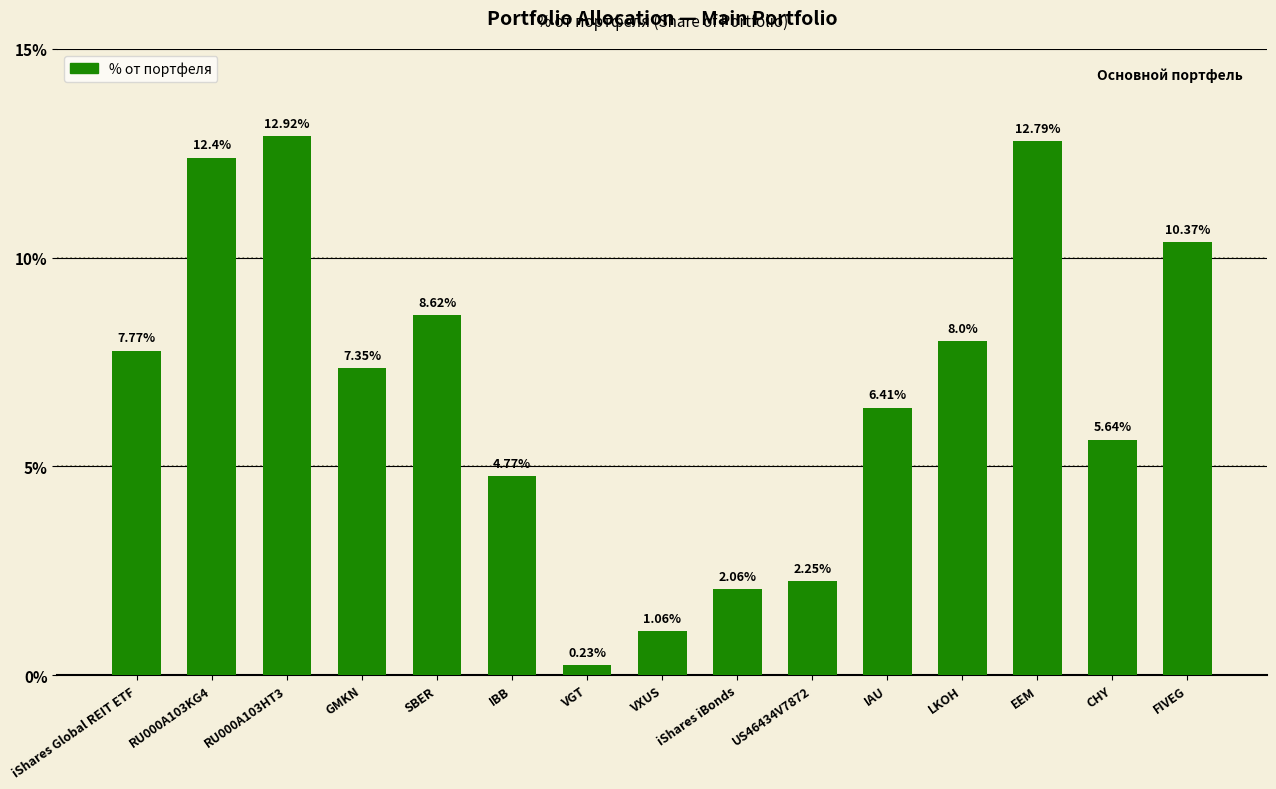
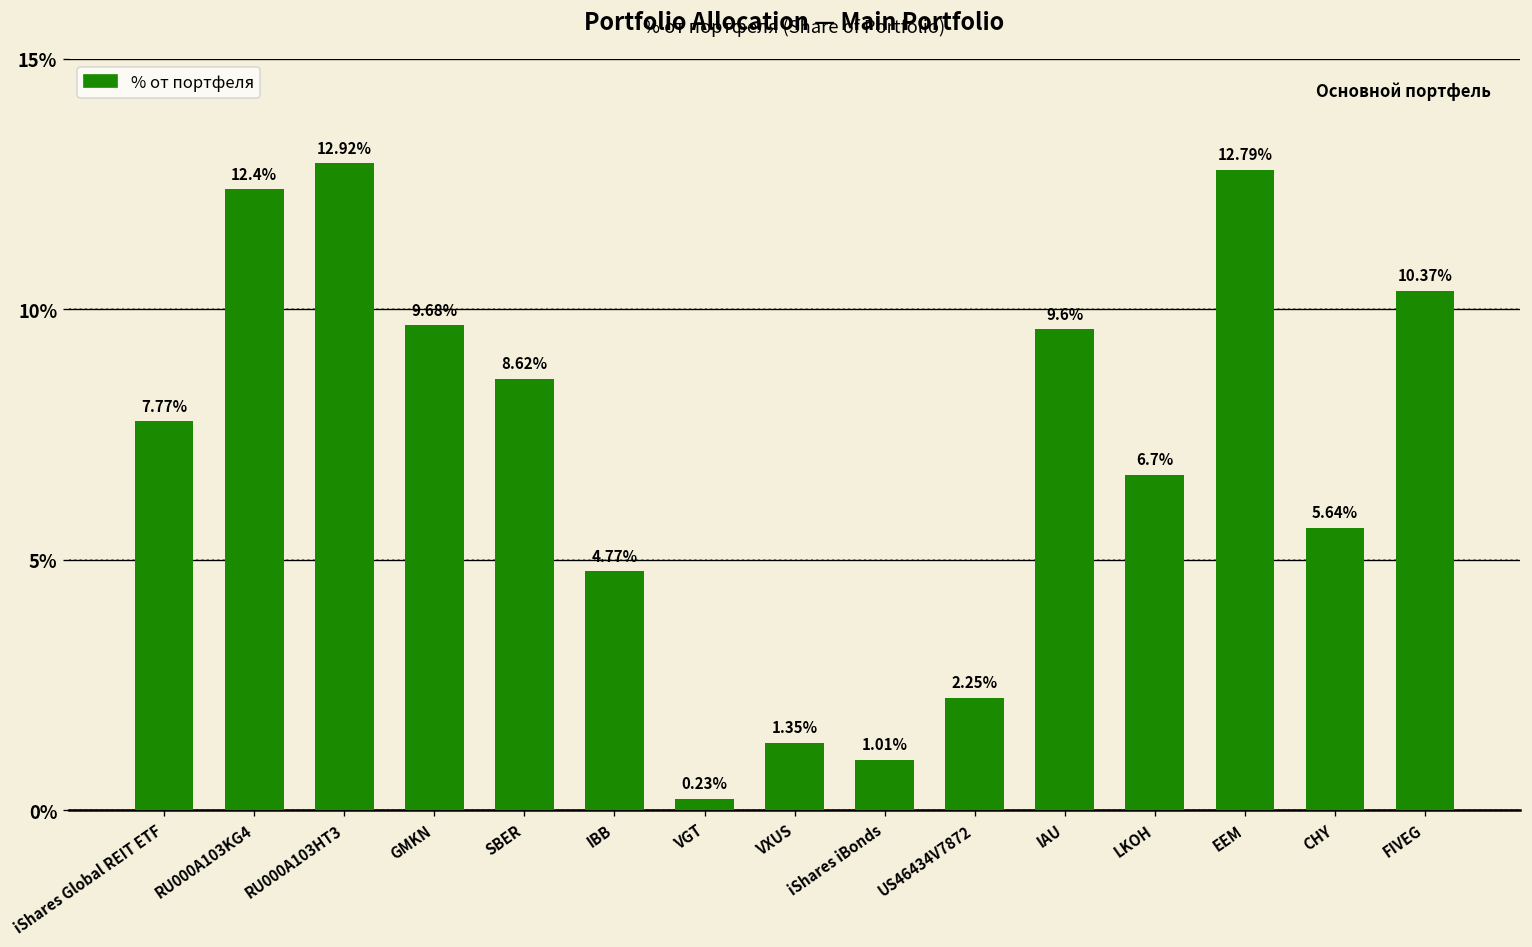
  {
    "iShares Global REIT ETF": "7.77%",
    "RU000A103KG4": "12.4%",
    "RU000A103HT3": "12.92%",
-   "GMKN": "7.35%",
+   "GMKN": "9.68%",
    "SBER": "8.62%",
    "IBB": "4.77%",
    "VGT": "0.23%",
-   "VXUS": "1.06%",
-   "iShares iBonds": "2.06%",
+   "VXUS": "1.35%",
+   "iShares iBonds": "1.01%",
    "US46434V7872": "2.25%",
-   "IAU": "6.41%",
-   "LKOH": "8.0%",
+   "IAU": "9.6%",
+   "LKOH": "6.7%",
    "EEM": "12.79%",
    "CHY": "5.64%",
    "FIVEG": "10.37%"
  }
